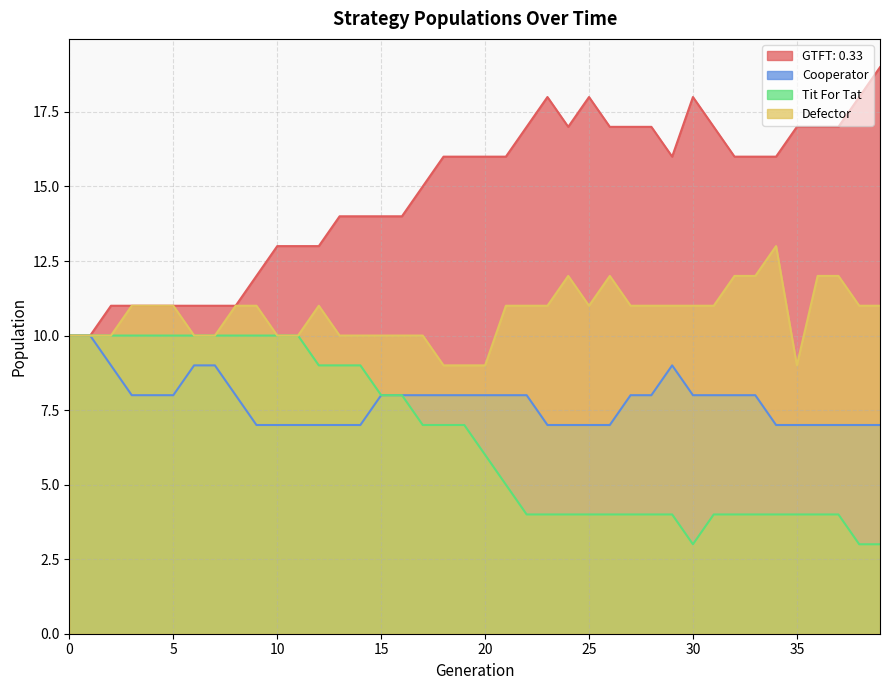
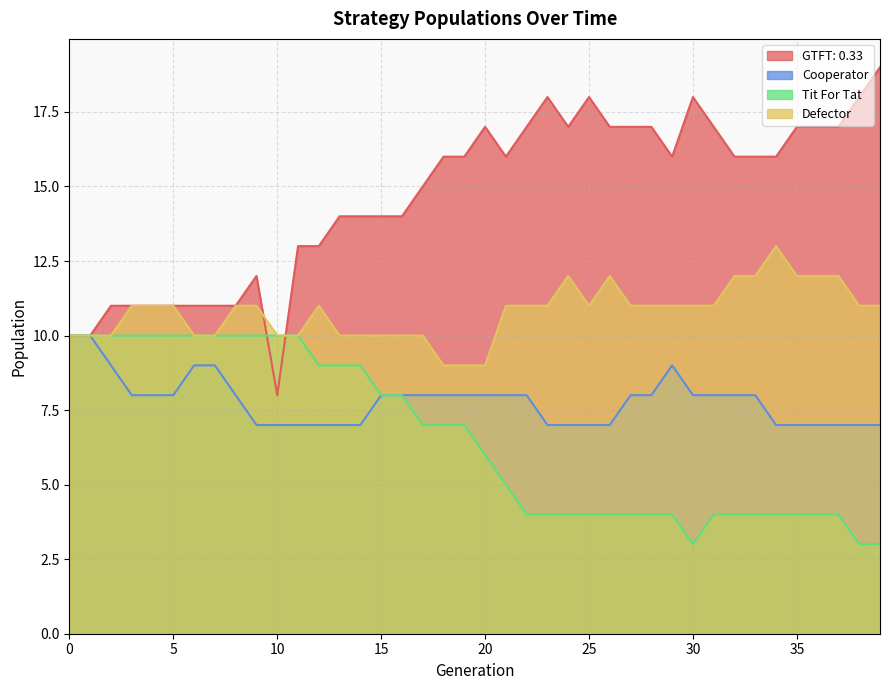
  {
    "GTFT: 0.33": {
-     "10": 13,
+     "10": 8,
      "15": 14,
-     "20": 16,
+     "20": 17,
      "25": 18,
      "30": 18,
      "35": 17
    },
    "Cooperator": {
      "5": 8,
      "10": 7,
      "20": 8,
      "25": 7,
      "30": 8,
      "35": 7
    },
    "Tit For Tat": {
      "5": 10,
      "20": 6,
      "25": 4,
      "30": 3,
      "35": 4
    },
    "Defector": {
      "15": 10,
      "20": 9,
      "25": 11,
      "30": 11,
-     "35": 9
+     "35": 12
    }
  }
